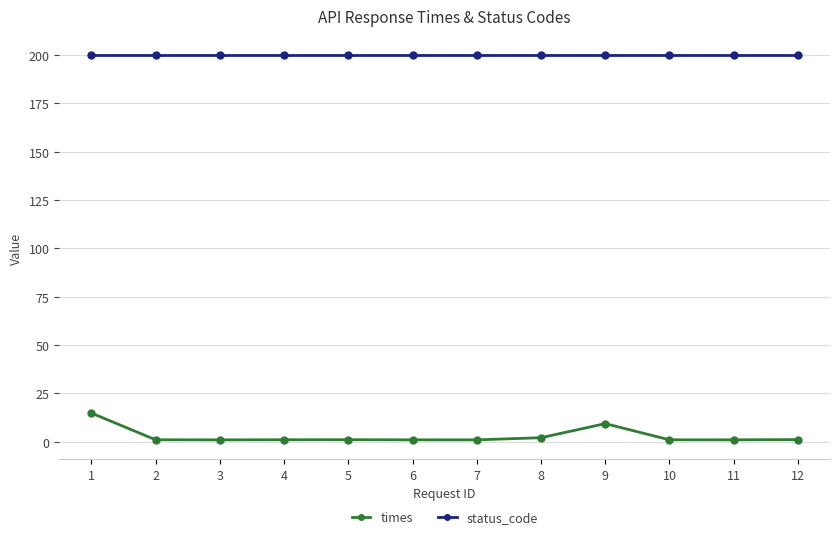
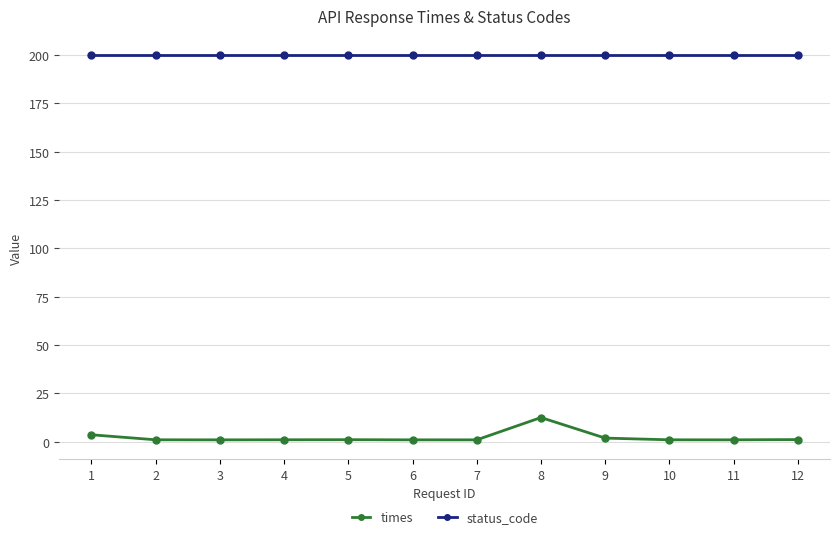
  {
    "times": {
-     "1": 15,
+     "1": 4,
      "2": 1,
      "3": 1,
      "4": 1,
      "5": 1,
      "6": 1,
      "7": 1,
-     "8": 2,
-     "9": 9,
+     "8": 12,
+     "9": 2,
      "10": 1,
      "11": 1,
      "12": 1
    },
    "status_code": {
      "1": 200,
      "2": 200,
      "3": 200,
      "4": 200,
      "5": 200,
      "6": 200,
      "7": 200,
      "8": 200,
      "9": 200,
      "10": 200,
      "11": 200,
      "12": 200
    }
  }
